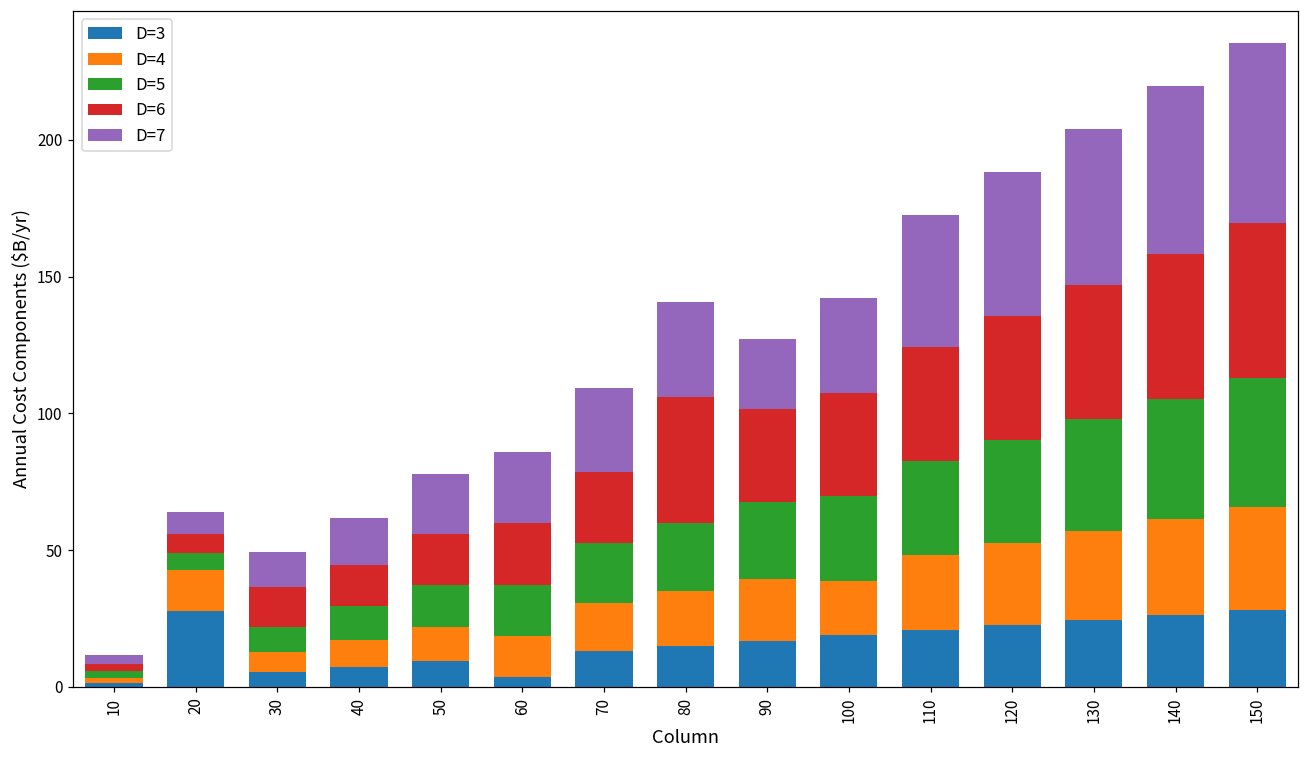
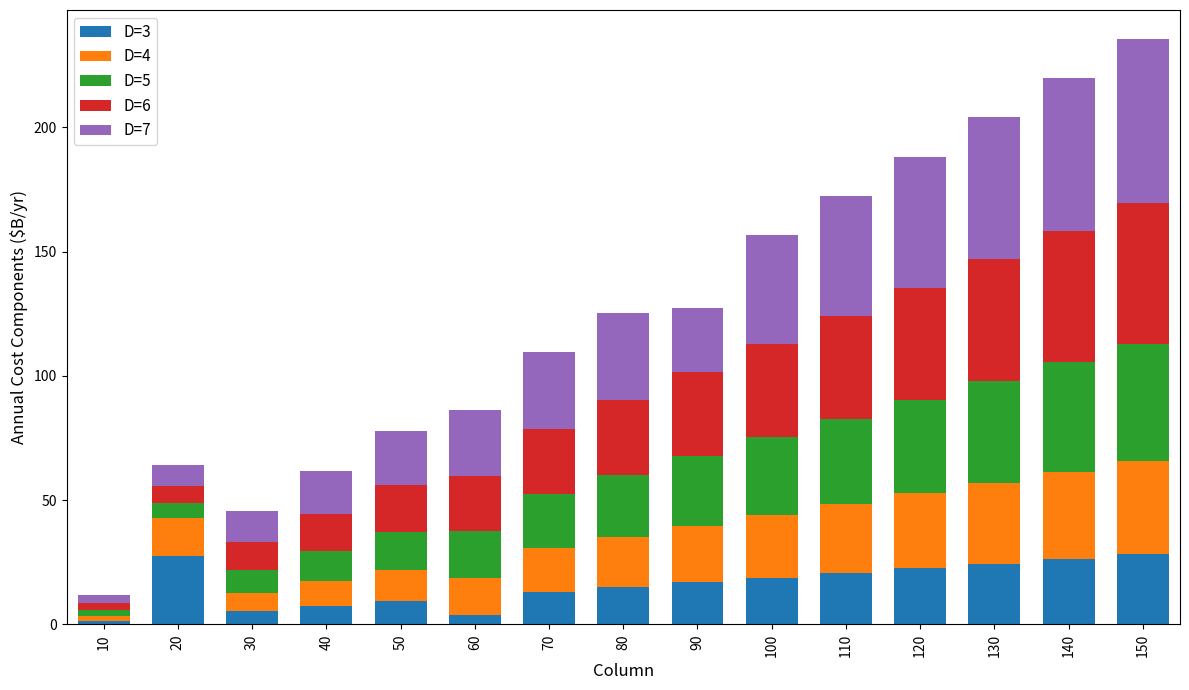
  {
    "D=3": {
      "10": 1,
      "20": 28,
      "30": 5,
      "40": 7,
      "50": 9,
      "60": 4,
      "70": 13,
      "80": 15,
      "90": 17,
      "100": 19,
      "110": 21,
      "120": 23,
      "130": 24,
      "140": 26,
      "150": 28
    },
    "D=4": {
      "10": 2,
      "20": 15,
      "30": 7,
      "40": 10,
      "50": 12,
      "60": 15,
      "70": 18,
      "80": 20,
      "90": 23,
-     "100": 20,
+     "100": 25,
      "110": 28,
      "120": 30,
      "130": 33,
      "140": 35,
      "150": 38
    },
    "D=5": {
      "10": 2,
      "20": 6,
      "30": 9,
      "40": 12,
      "50": 16,
      "60": 19,
      "70": 22,
      "80": 25,
      "90": 28,
      "100": 31,
      "110": 34,
      "120": 38,
      "130": 41,
      "140": 44,
      "150": 47
    },
    "D=6": {
      "10": 3,
      "20": 7,
-     "30": 15,
+     "30": 11,
      "40": 15,
      "50": 19,
      "60": 22,
      "70": 26,
-     "80": 46,
+     "80": 30,
      "90": 34,
      "100": 38,
      "110": 41,
      "120": 45,
      "130": 49,
      "140": 53,
      "150": 56
    },
    "D=7": {
      "10": 3,
      "20": 8,
      "30": 13,
      "40": 17,
      "50": 22,
      "60": 26,
      "70": 31,
      "80": 35,
      "90": 26,
-     "100": 34,
+     "100": 44,
      "110": 48,
      "120": 53,
      "130": 57,
      "140": 62,
      "150": 66
    }
  }
